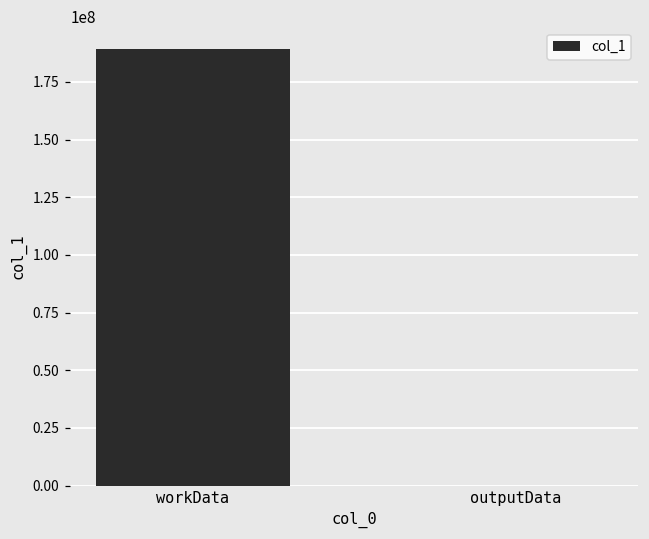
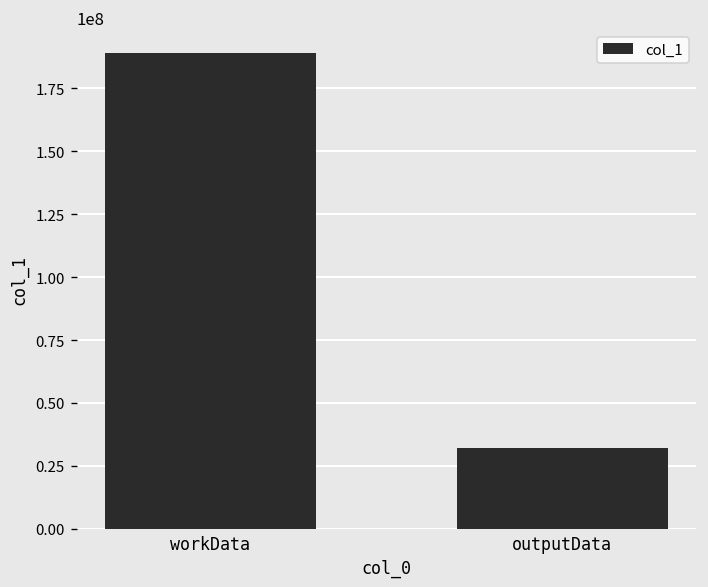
  {
    "workData": 189000000,
-   "outputData": 0
+   "outputData": 32000000
  }
